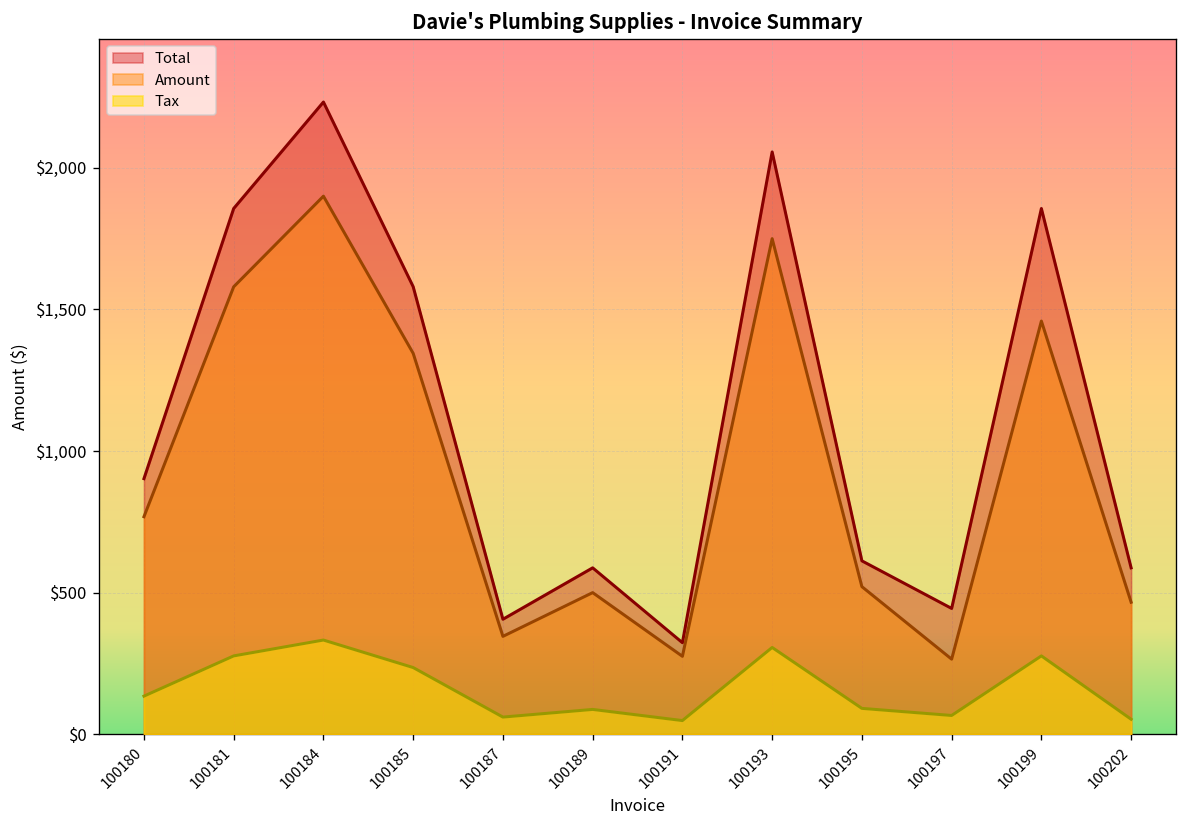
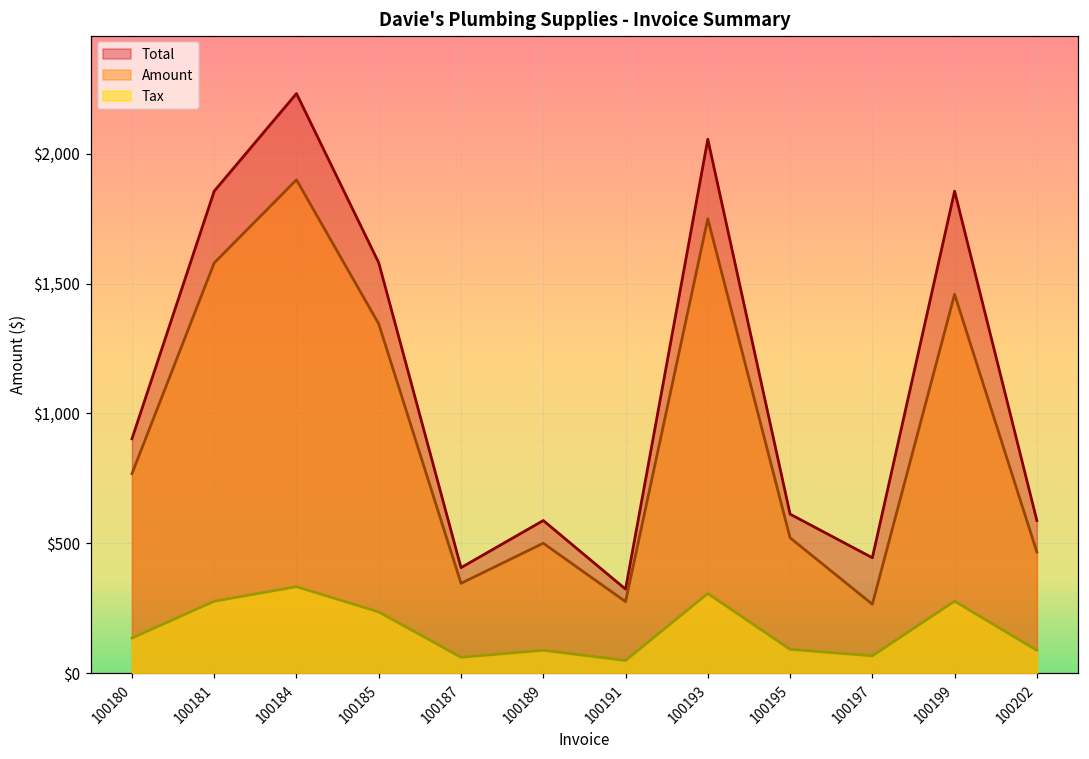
  {
    "Total": {
      "100180": "$900",
      "100181": "$1,860",
      "100184": "$2,230",
      "100185": "$1,580",
      "100187": "$410",
      "100189": "$590",
      "100191": "$320",
      "100193": "$2,060",
      "100195": "$610",
      "100197": "$440",
      "100199": "$1,860",
      "100202": "$590"
    },
    "Amount": {
      "100180": "$770",
      "100181": "$1,580",
      "100184": "$1,900",
      "100185": "$1,350",
      "100187": "$350",
      "100189": "$500",
      "100191": "$280",
      "100193": "$1,750",
      "100195": "$520",
      "100197": "$270",
      "100199": "$1,460",
      "100202": "$470"
    },
    "Tax": {
      "100180": "$130",
      "100181": "$280",
      "100184": "$330",
      "100185": "$240",
      "100187": "$60",
      "100189": "$90",
      "100191": "$50",
      "100193": "$310",
      "100195": "$90",
      "100197": "$70",
      "100199": "$280",
-     "100202": "$50"
+     "100202": "$90"
    }
  }
